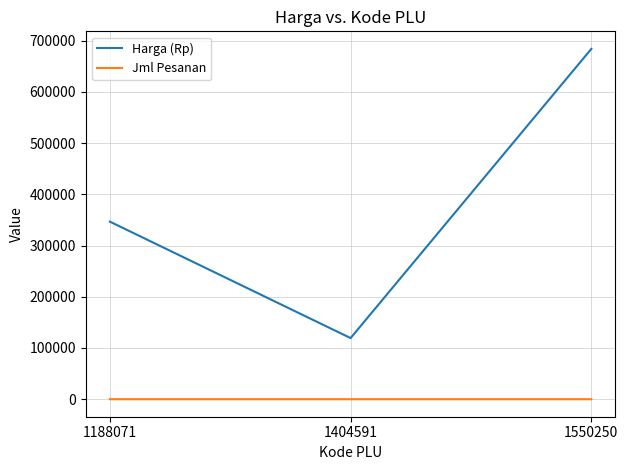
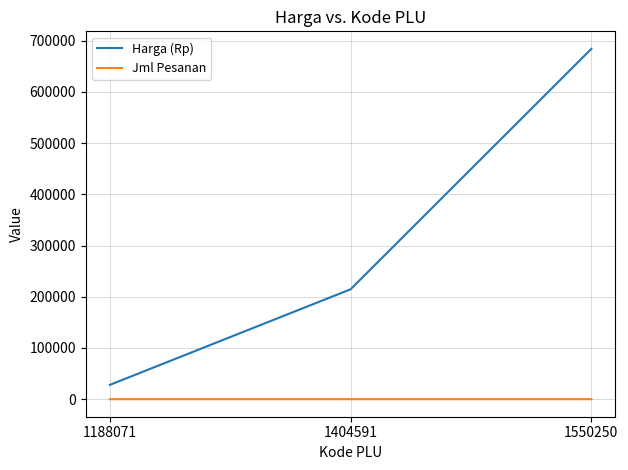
  {
    "Harga (Rp)": {
-     "1188071": 350000,
-     "1404591": 120000,
+     "1188071": 30000,
+     "1404591": 210000,
      "1550250": 680000
    },
    "Jml Pesanan": {
      "1188071": 0,
      "1404591": 0,
      "1550250": 0
    }
  }
